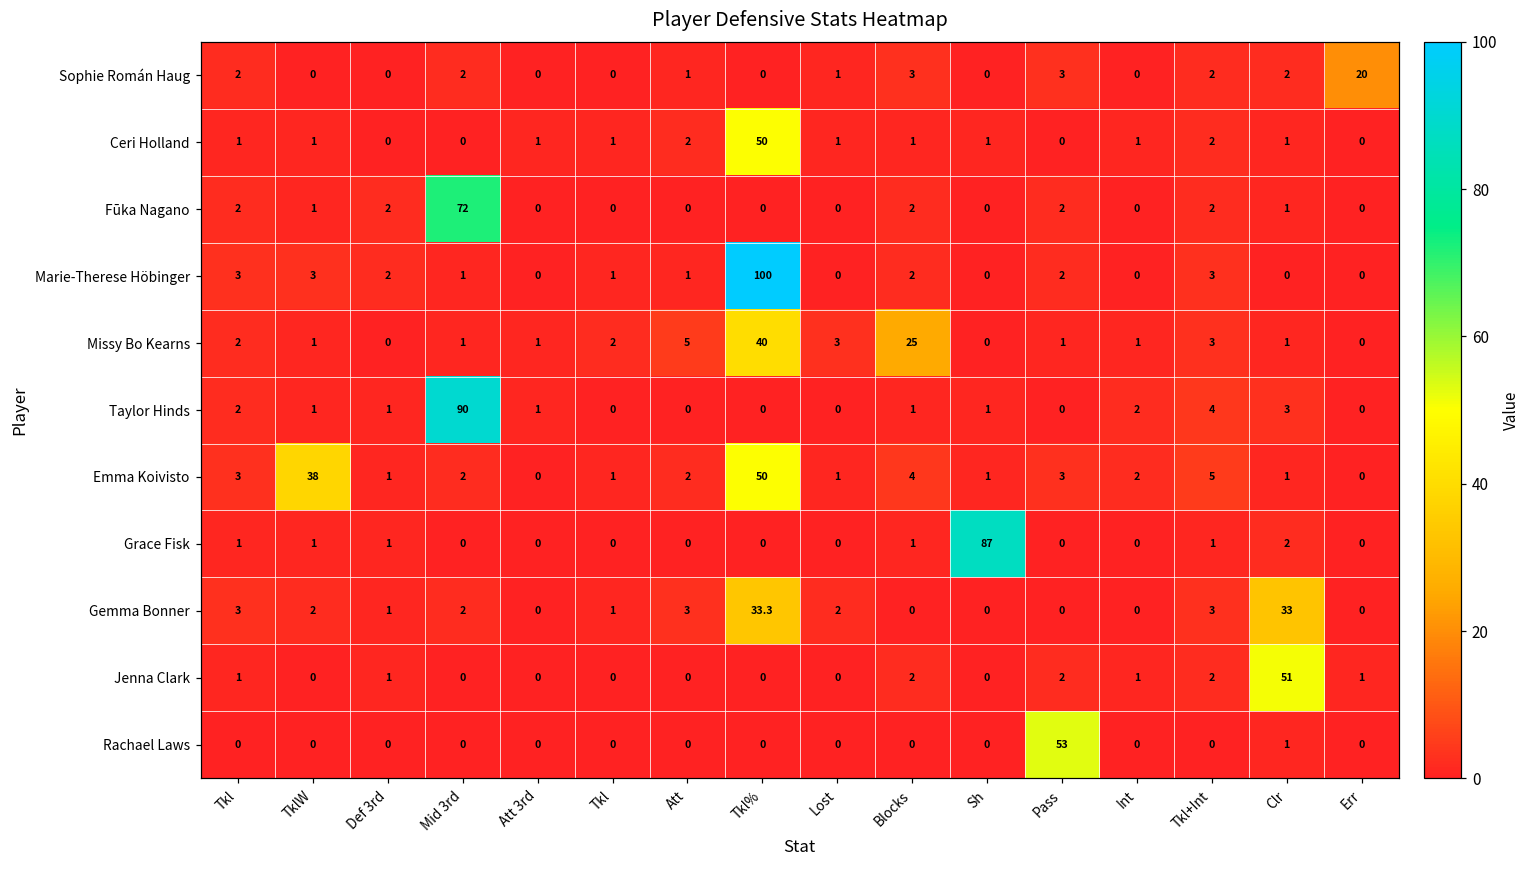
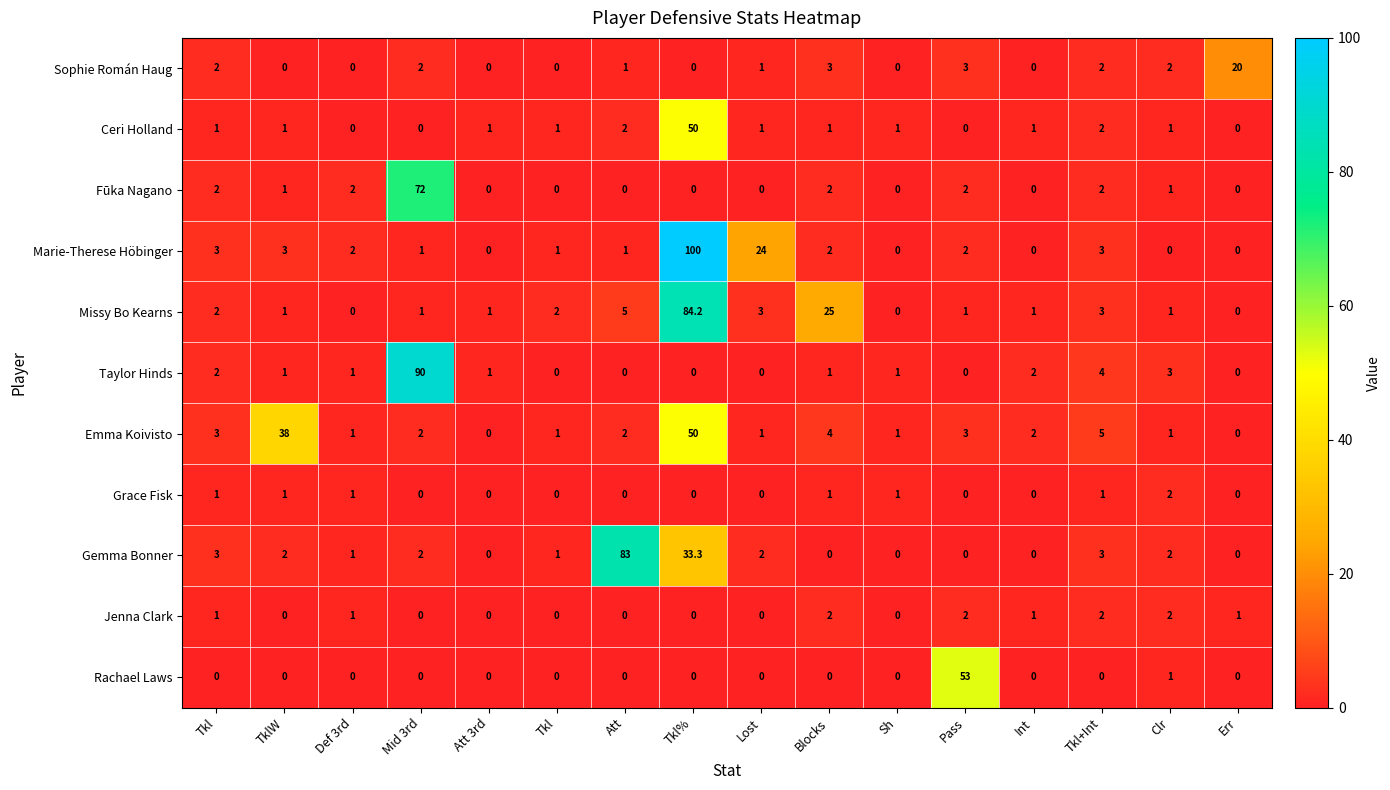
  {
    "Sophie Román Haug": {
      "TklW": 0,
      "Def 3rd": 0,
      "Mid 3rd": 2,
      "Att 3rd": 0,
      "Att": 1,
      "Tkl%": 0,
      "Lost": 1,
      "Blocks": 3,
      "Sh": 0,
      "Pass": 3,
      "Int": 0,
      "Tkl+Int": 2,
      "Clr": 2,
      "Err": 20
    },
    "Ceri Holland": {
      "TklW": 1,
      "Def 3rd": 0,
      "Mid 3rd": 0,
      "Att 3rd": 1,
      "Att": 2,
      "Tkl%": 50,
      "Lost": 1,
      "Blocks": 1,
      "Sh": 1,
      "Pass": 0,
      "Int": 1,
      "Tkl+Int": 2,
      "Clr": 1,
      "Err": 0
    },
    "Fūka Nagano": {
      "TklW": 1,
      "Def 3rd": 2,
      "Mid 3rd": 72,
      "Att 3rd": 0,
      "Att": 0,
      "Tkl%": 0,
      "Lost": 0,
      "Blocks": 2,
      "Sh": 0,
      "Pass": 2,
      "Int": 0,
      "Tkl+Int": 2,
      "Clr": 1,
      "Err": 0
    },
    "Marie-Therese Höbinger": {
      "TklW": 3,
      "Def 3rd": 2,
      "Mid 3rd": 1,
      "Att 3rd": 0,
      "Att": 1,
      "Tkl%": 100,
-     "Lost": 0,
+     "Lost": 24,
      "Blocks": 2,
      "Sh": 0,
      "Pass": 2,
      "Int": 0,
      "Tkl+Int": 3,
      "Clr": 0,
      "Err": 0
    },
    "Missy Bo Kearns": {
      "TklW": 1,
      "Def 3rd": 0,
      "Mid 3rd": 1,
      "Att 3rd": 1,
      "Att": 5,
-     "Tkl%": 40,
+     "Tkl%": 84.2,
      "Lost": 3,
      "Blocks": 25,
      "Sh": 0,
      "Pass": 1,
      "Int": 1,
      "Tkl+Int": 3,
      "Clr": 1,
      "Err": 0
    },
    "Taylor Hinds": {
      "TklW": 1,
      "Def 3rd": 1,
      "Mid 3rd": 90,
      "Att 3rd": 1,
      "Att": 0,
      "Tkl%": 0,
      "Lost": 0,
      "Blocks": 1,
      "Sh": 1,
      "Pass": 0,
      "Int": 2,
      "Tkl+Int": 4,
      "Clr": 3,
      "Err": 0
    },
    "Emma Koivisto": {
      "TklW": 38,
      "Def 3rd": 1,
      "Mid 3rd": 2,
      "Att 3rd": 0,
      "Att": 2,
      "Tkl%": 50,
      "Lost": 1,
      "Blocks": 4,
      "Sh": 1,
      "Pass": 3,
      "Int": 2,
      "Tkl+Int": 5,
      "Clr": 1,
      "Err": 0
    },
    "Grace Fisk": {
      "TklW": 1,
      "Def 3rd": 1,
      "Mid 3rd": 0,
      "Att 3rd": 0,
      "Att": 0,
      "Tkl%": 0,
      "Lost": 0,
      "Blocks": 1,
-     "Sh": 87,
+     "Sh": 1,
      "Pass": 0,
      "Int": 0,
      "Tkl+Int": 1,
      "Clr": 2,
      "Err": 0
    },
    "Gemma Bonner": {
      "TklW": 2,
      "Def 3rd": 1,
      "Mid 3rd": 2,
      "Att 3rd": 0,
-     "Att": 3,
+     "Att": 83,
      "Tkl%": 33.3,
      "Lost": 2,
      "Blocks": 0,
      "Sh": 0,
      "Pass": 0,
      "Int": 0,
      "Tkl+Int": 3,
-     "Clr": 33,
+     "Clr": 2,
      "Err": 0
    },
    "Jenna Clark": {
      "TklW": 0,
      "Def 3rd": 1,
      "Mid 3rd": 0,
      "Att 3rd": 0,
      "Att": 0,
      "Tkl%": 0,
      "Lost": 0,
      "Blocks": 2,
      "Sh": 0,
      "Pass": 2,
      "Int": 1,
      "Tkl+Int": 2,
-     "Clr": 51,
+     "Clr": 2,
      "Err": 1
    },
    "Rachael Laws": {
      "TklW": 0,
      "Def 3rd": 0,
      "Mid 3rd": 0,
      "Att 3rd": 0,
      "Att": 0,
      "Tkl%": 0,
      "Lost": 0,
      "Blocks": 0,
      "Sh": 0,
      "Pass": 53,
      "Int": 0,
      "Tkl+Int": 0,
      "Clr": 1,
      "Err": 0
    }
  }
